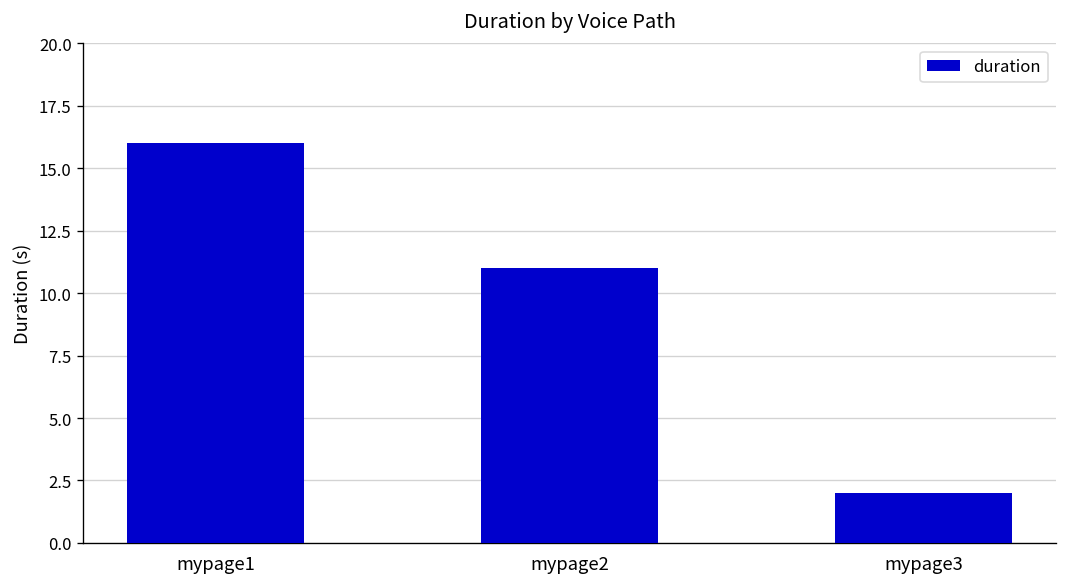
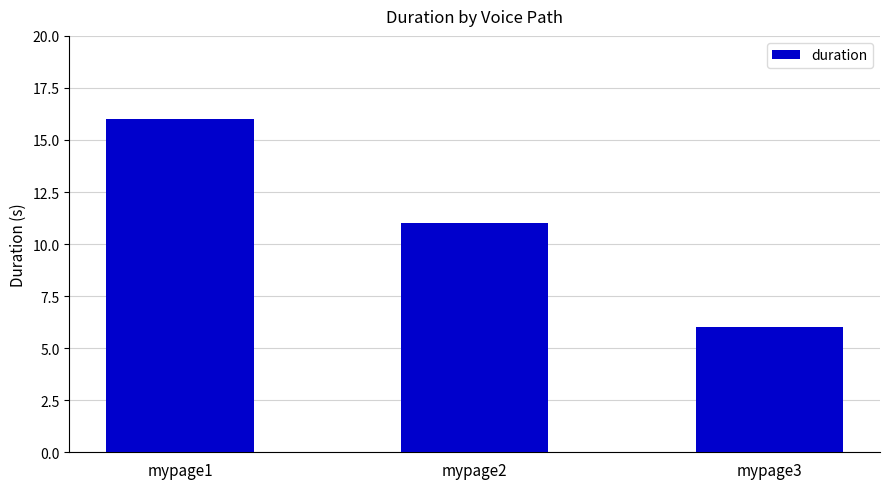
  {
    "mypage1": 16,
    "mypage2": 11,
-   "mypage3": 2
+   "mypage3": 6
  }
